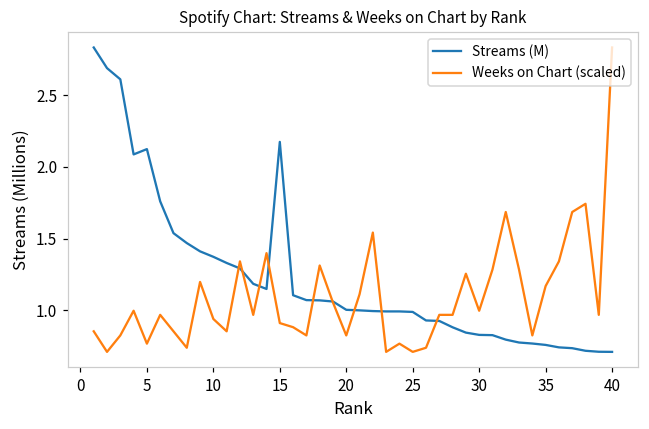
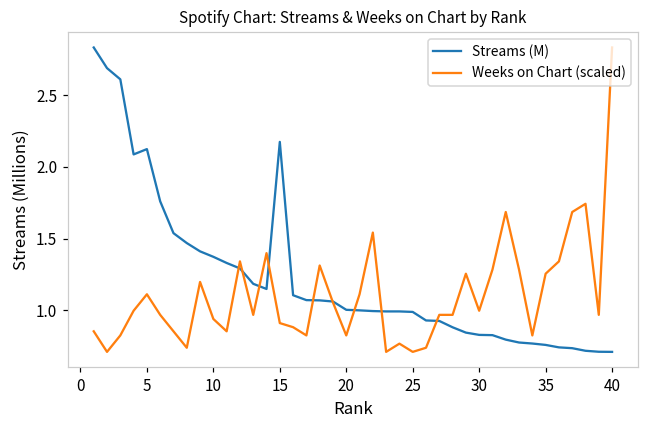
  {
    "Streams (M)": {
      "5": 2.12,
      "10": 1.37,
      "15": 2.18,
      "20": 1.00,
      "25": 0.99,
      "30": 0.83,
      "35": 0.76,
      "40": 0.71
    },
    "Weeks on Chart (scaled)": {
-     "5": 0.77,
+     "5": 1.11,
      "10": 0.94,
      "15": 0.91,
      "20": 0.82,
      "25": 0.71,
      "30": 1.00,
-     "35": 1.17
+     "35": 1.25
    }
  }
